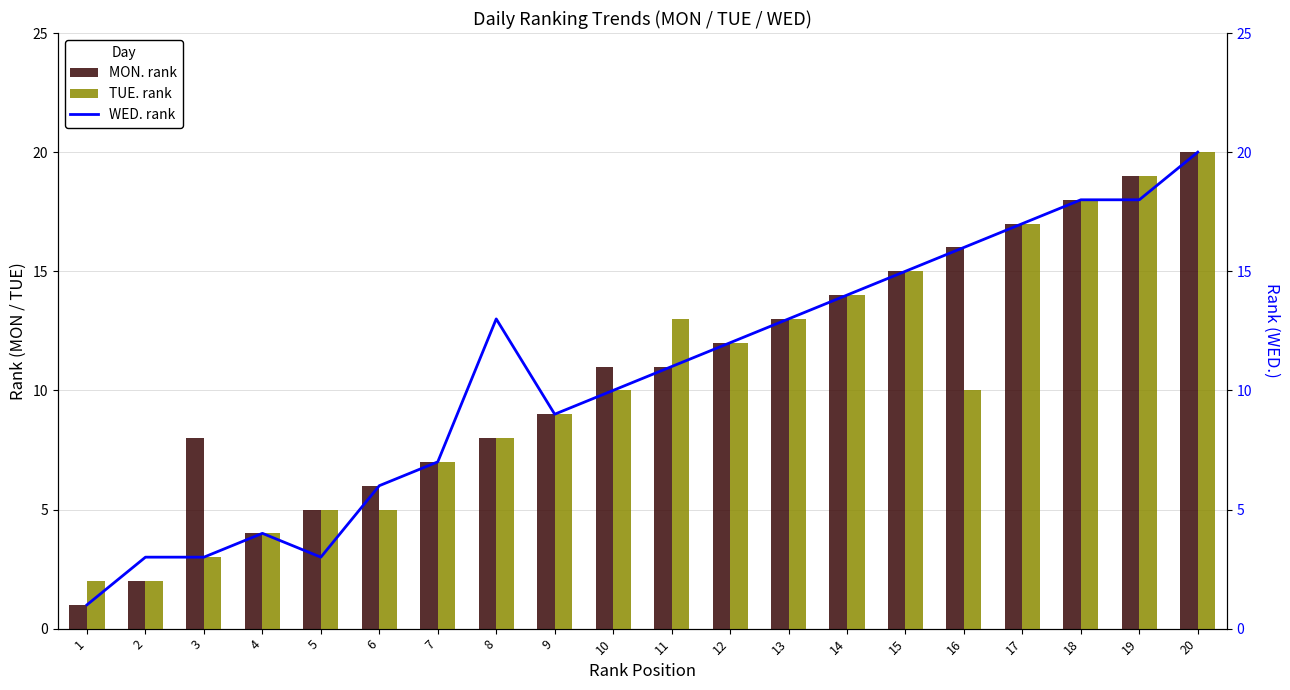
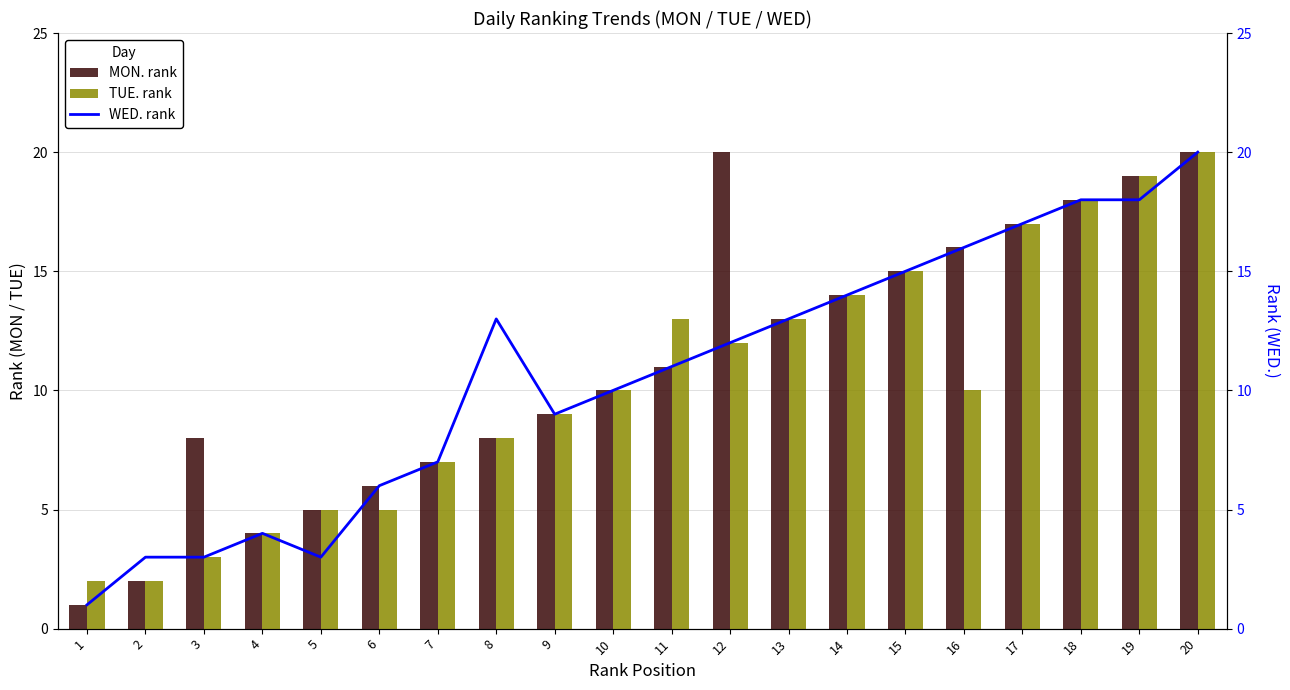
  {
    "MON. rank": {
      "1": 1,
      "2": 2,
      "3": 8,
      "4": 4,
      "5": 5,
      "6": 6,
      "7": 7,
      "8": 8,
      "9": 9,
-     "10": 11,
+     "10": 10,
      "11": 11,
-     "12": 12,
+     "12": 20,
      "13": 13,
      "14": 14,
      "15": 15,
      "16": 16,
      "17": 17,
      "18": 18,
      "19": 19,
      "20": 20
    },
    "TUE. rank": {
      "1": 2,
      "2": 2,
      "3": 3,
      "4": 4,
      "5": 5,
      "6": 5,
      "7": 7,
      "8": 8,
      "9": 9,
      "10": 10,
      "11": 13,
      "12": 12,
      "13": 13,
      "14": 14,
      "15": 15,
      "16": 10,
      "17": 17,
      "18": 18,
      "19": 19,
      "20": 20
    },
    "WED. rank": {
      "1": 1.0,
      "2": 3.0,
      "3": 3.0,
      "4": 4.0,
      "5": 3.0,
      "6": 6.0,
      "7": 7.0,
      "8": 13.0,
      "9": 9.0,
      "10": 10.0,
      "11": 11.0,
      "12": 12.0,
      "13": 13.0,
      "14": 14.0,
      "15": 15.0,
      "16": 16.0,
      "17": 17.0,
      "18": 18.0,
      "19": 18.0,
      "20": 20.0
    }
  }
